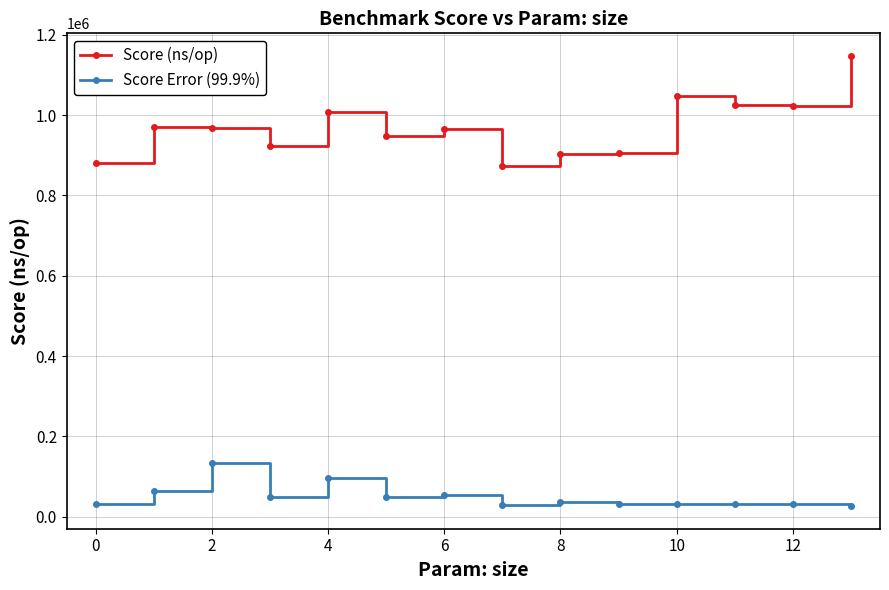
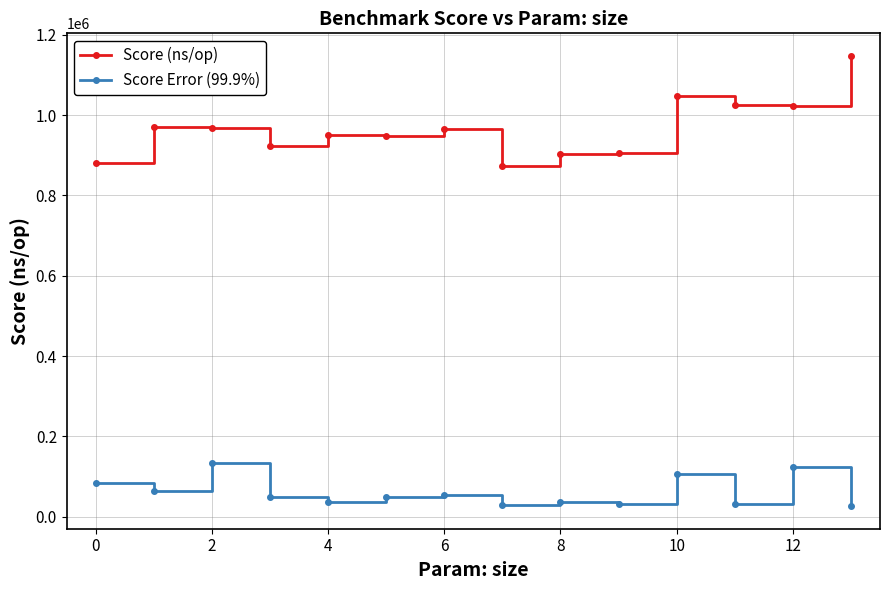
  {
    "Score (ns/op)": {
      "0": 880000,
      "2": 970000,
-     "4": 1010000,
+     "4": 950000,
      "6": 970000,
      "8": 900000,
      "10": 1050000,
      "12": 1020000
    },
    "Score Error (99.9%)": {
-     "0": 30000,
+     "0": 80000,
      "2": 130000,
-     "4": 100000,
+     "4": 40000,
      "6": 50000,
      "8": 40000,
-     "10": 30000,
-     "12": 30000
+     "10": 110000,
+     "12": 120000
    }
  }
